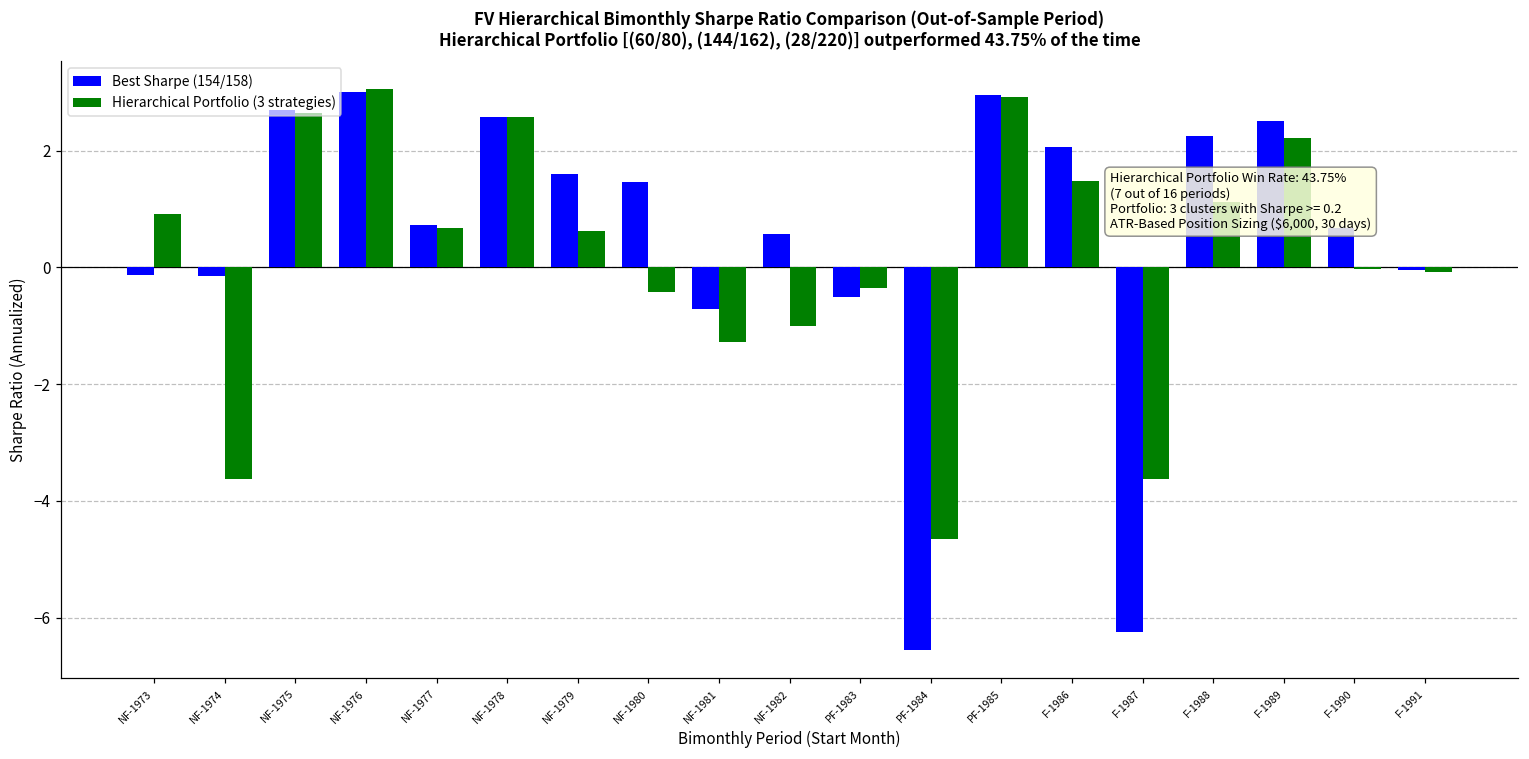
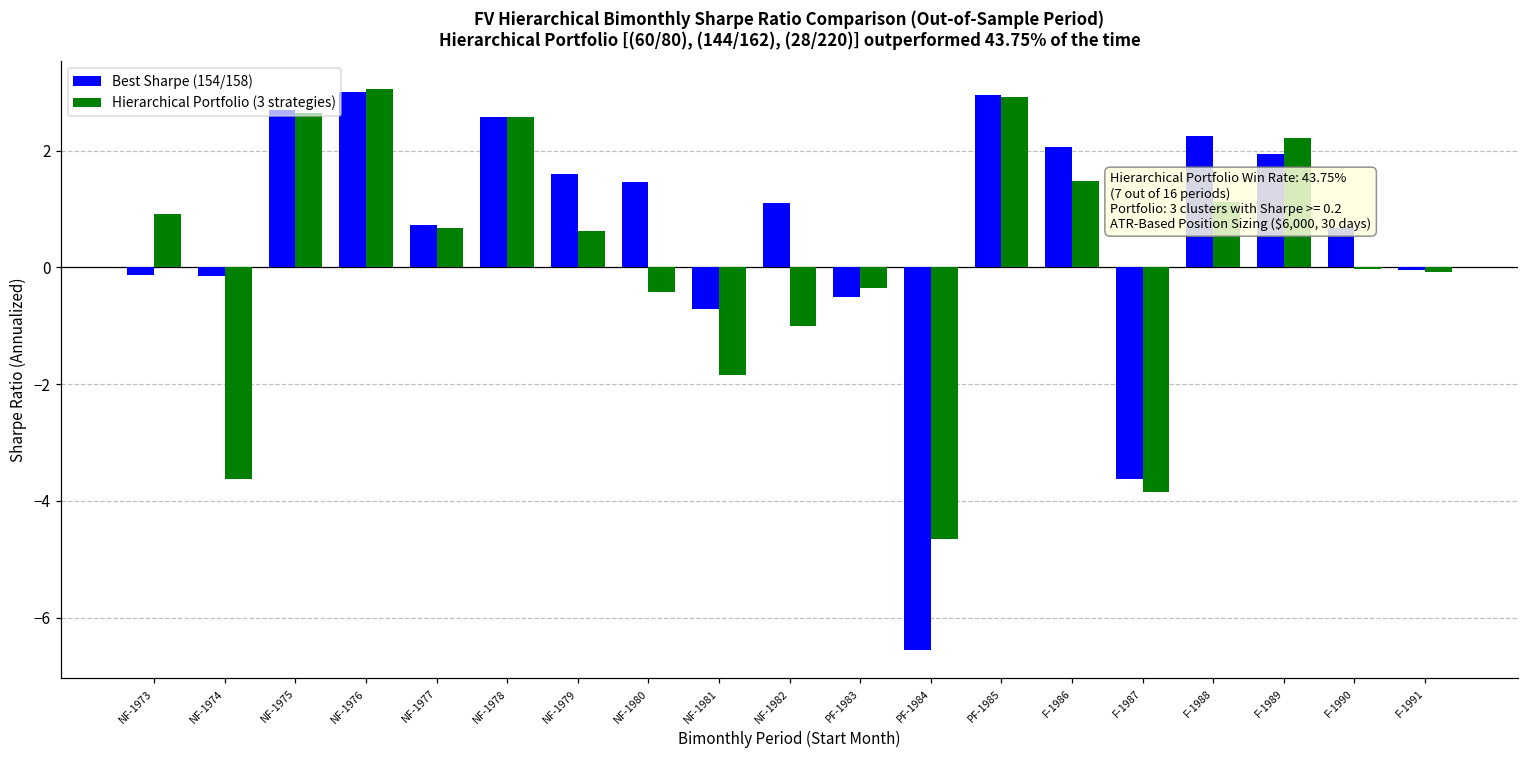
  {
    "Best Sharpe (154/158)": {
      "NF-1973": -0.1,
      "NF-1974": -0.2,
      "NF-1976": 3.0,
      "NF-1977": 0.7,
      "NF-1978": 2.6,
      "NF-1979": 1.6,
      "NF-1980": 1.5,
      "NF-1981": -0.7,
-     "NF-1982": 0.6,
+     "NF-1982": 1.1,
      "PF-1983": -0.5,
      "PF-1984": -6.6,
      "PF-1985": 3.0,
      "F-1986": 2.1,
-     "F-1987": -6.3,
+     "F-1987": -3.6,
      "F-1988": 2.3,
-     "F-1989": 2.5,
+     "F-1989": 2.0,
      "F-1991": -0.1
    },
    "Hierarchical Portfolio (3 strategies)": {
      "NF-1973": 0.9,
      "NF-1974": -3.6,
      "NF-1976": 3.1,
      "NF-1977": 0.7,
      "NF-1978": 2.6,
      "NF-1979": 0.6,
      "NF-1980": -0.4,
-     "NF-1981": -1.3,
+     "NF-1981": -1.9,
      "NF-1982": -1.0,
      "PF-1983": -0.4,
      "PF-1984": -4.7,
      "PF-1985": 2.9,
      "F-1986": 1.5,
-     "F-1987": -3.6,
+     "F-1987": -3.9,
      "F-1989": 2.2,
      "F-1991": -0.1
    }
  }
